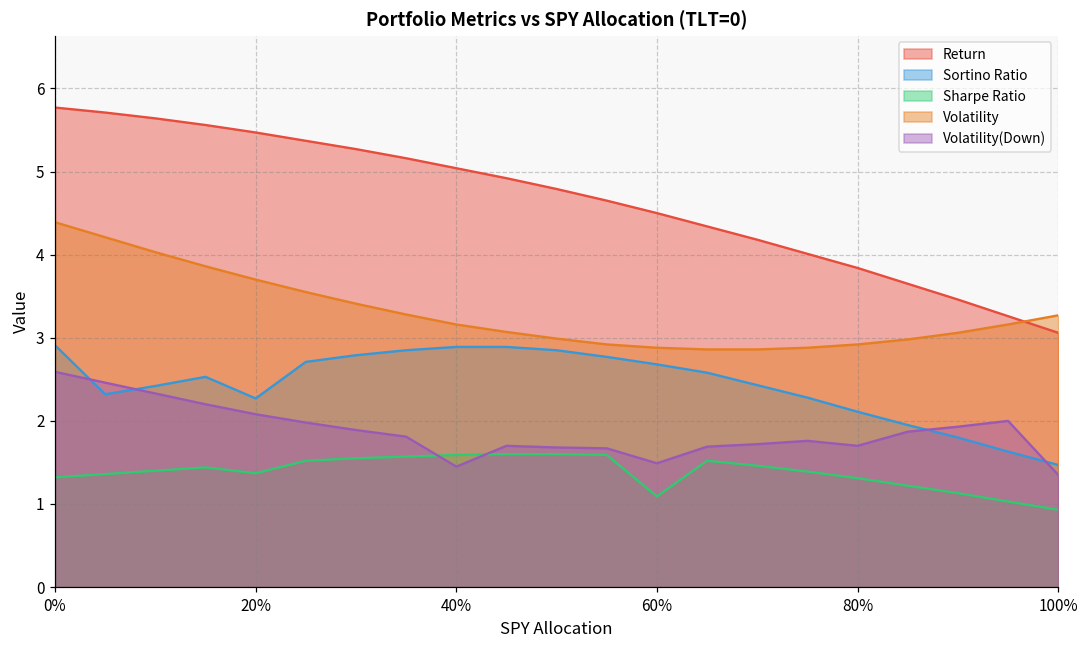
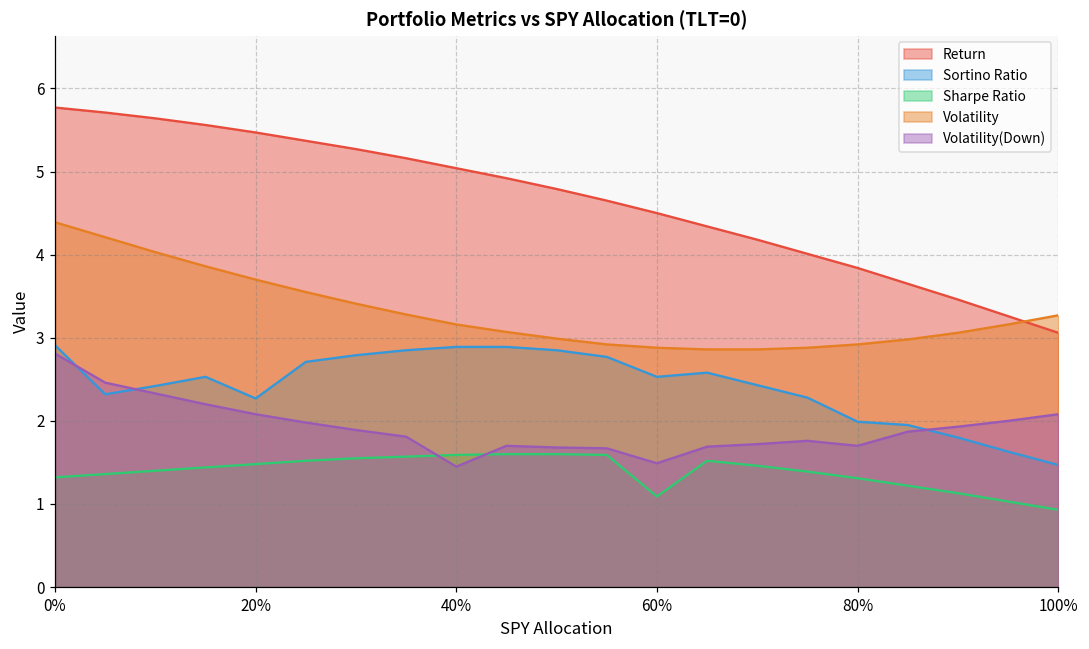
  {
    "Sortino Ratio": {
      "0%": 2.9,
      "20%": 2.3,
      "40%": 2.9,
-     "60%": 2.7,
-     "80%": 2.1,
+     "60%": 2.5,
+     "80%": 2.0,
      "100%": 1.5
    },
    "Sharpe Ratio": {
      "0%": 1.3,
-     "20%": 1.4,
+     "20%": 1.5,
      "40%": 1.6,
      "60%": 1.1,
      "80%": 1.3,
      "100%": 0.9
    },
    "Volatility(Down)": {
-     "0%": 2.6,
+     "0%": 2.8,
      "20%": 2.1,
      "40%": 1.5,
      "60%": 1.5,
      "80%": 1.7,
-     "100%": 1.4
+     "100%": 2.1
    }
  }
